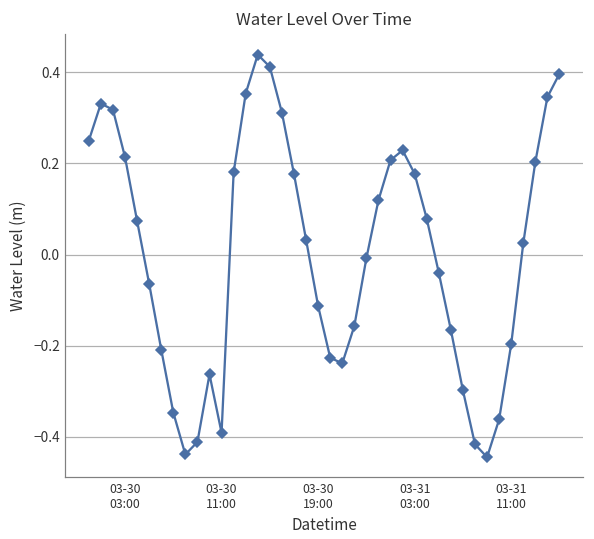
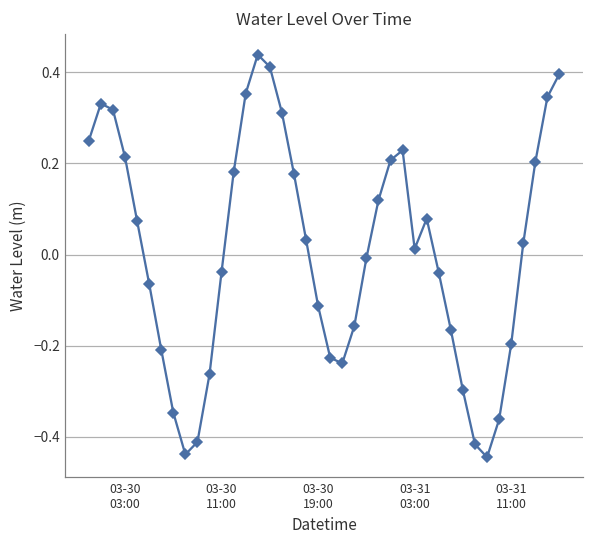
  {
    "03-30 03:00": 0.21,
-   "03-30 11:00": -0.39,
+   "03-30 11:00": -0.04,
    "03-30 19:00": -0.11,
-   "03-31 03:00": 0.18,
+   "03-31 03:00": 0.01,
    "03-31 11:00": -0.20
  }
